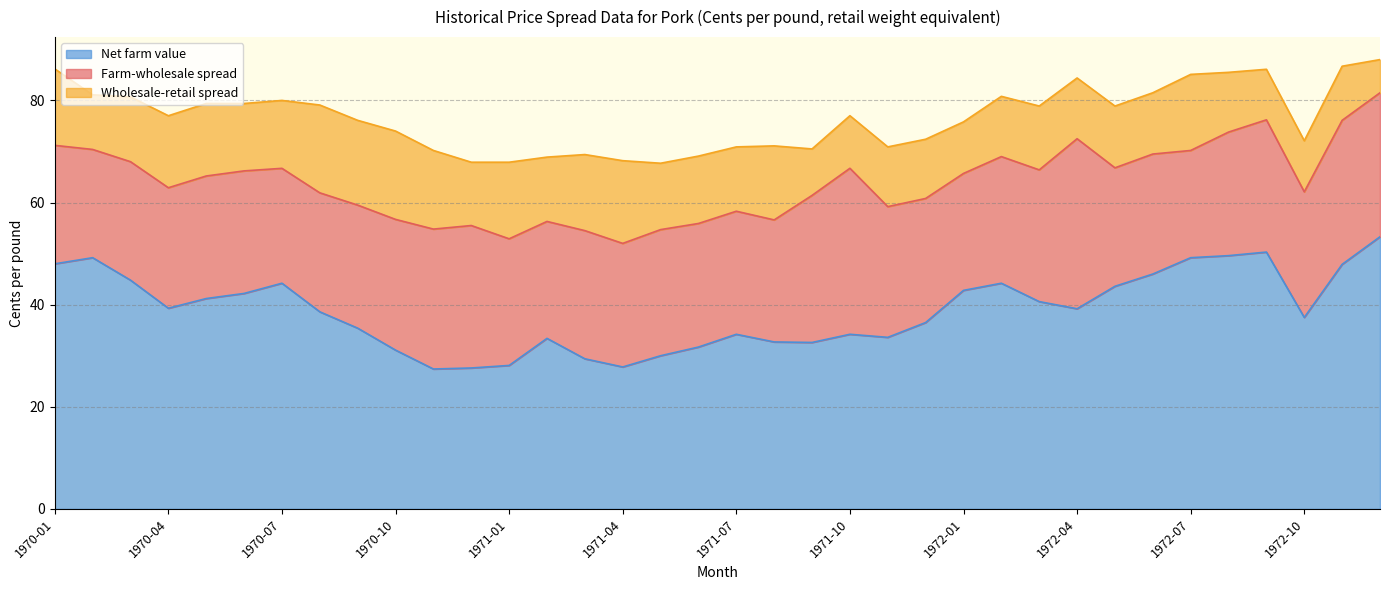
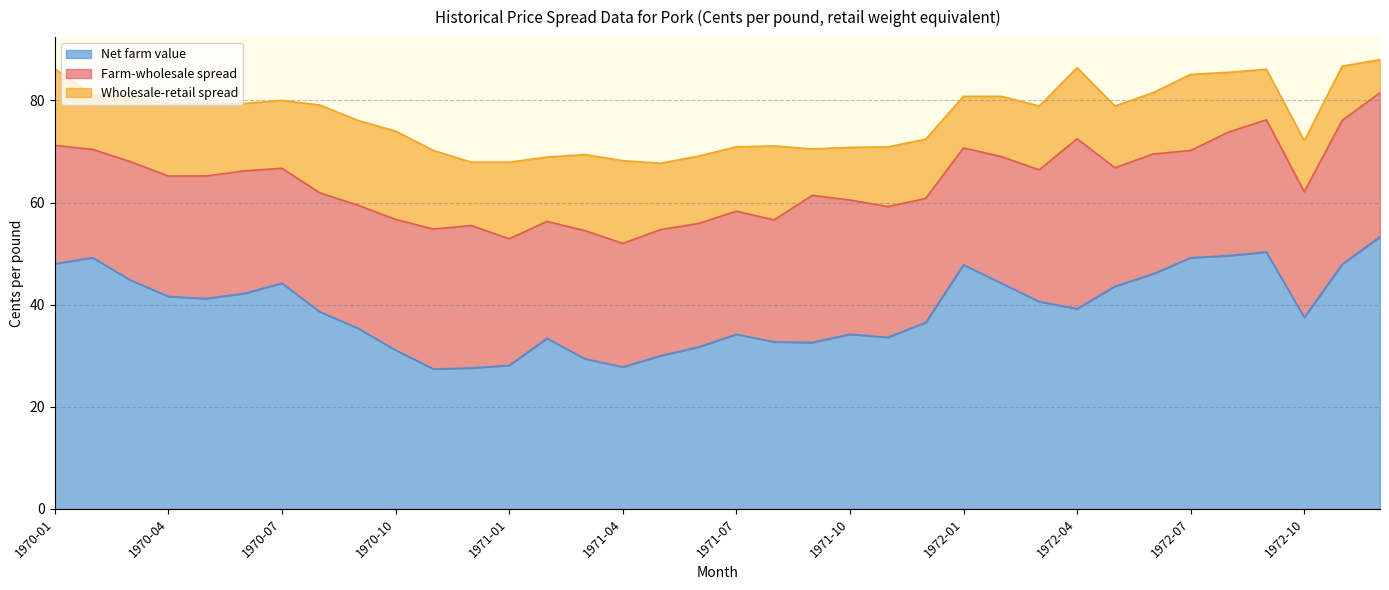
  {
    "Net farm value": {
      "1970-01": 48,
-     "1970-04": 39,
+     "1970-04": 42,
      "1970-07": 44,
      "1970-10": 31,
      "1971-01": 28,
      "1971-04": 28,
      "1971-07": 34,
      "1971-10": 34,
-     "1972-01": 43,
+     "1972-01": 48,
      "1972-04": 39,
      "1972-07": 49,
      "1972-10": 38
    },
    "Farm-wholesale spread": {
      "1970-01": 23,
      "1970-04": 24,
      "1970-07": 23,
      "1970-10": 26,
      "1971-01": 25,
      "1971-04": 24,
      "1971-07": 24,
-     "1971-10": 33,
+     "1971-10": 26,
      "1972-01": 23,
      "1972-04": 33,
      "1972-07": 21,
      "1972-10": 25
    },
    "Wholesale-retail spread": {
      "1970-01": 15,
      "1970-07": 13,
      "1970-10": 17,
      "1971-01": 15,
      "1971-04": 16,
      "1971-07": 13,
      "1971-10": 10,
      "1972-01": 10,
-     "1972-04": 12,
+     "1972-04": 14,
      "1972-07": 15,
      "1972-10": 10
    }
  }
